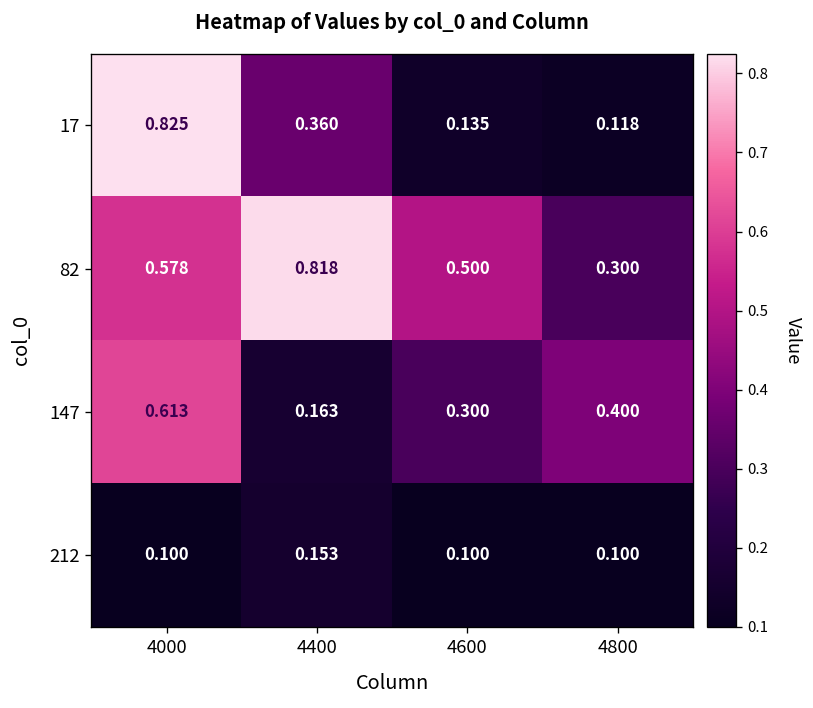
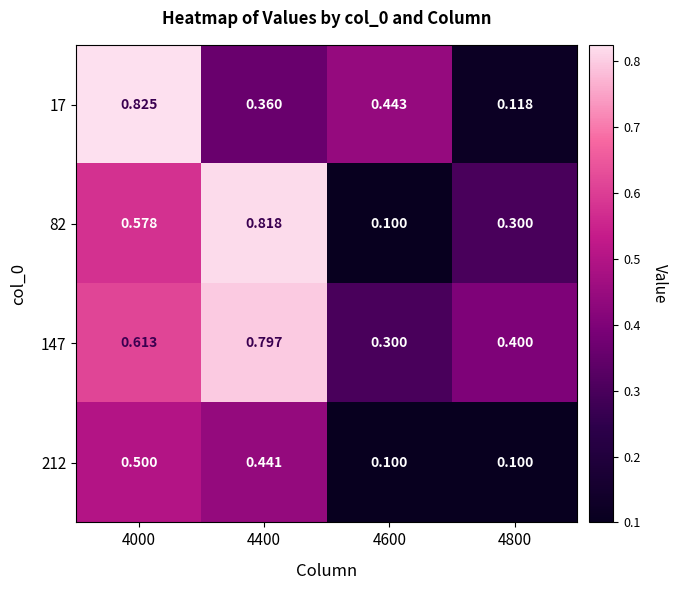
  {
    "17": {
      "4000": 0.825,
      "4400": 0.360,
-     "4600": 0.135,
+     "4600": 0.443,
      "4800": 0.118
    },
    "82": {
      "4000": 0.578,
      "4400": 0.818,
-     "4600": 0.500,
+     "4600": 0.100,
      "4800": 0.300
    },
    "147": {
      "4000": 0.613,
-     "4400": 0.163,
+     "4400": 0.797,
      "4600": 0.300,
      "4800": 0.400
    },
    "212": {
-     "4000": 0.100,
-     "4400": 0.153,
+     "4000": 0.500,
+     "4400": 0.441,
      "4600": 0.100,
      "4800": 0.100
    }
  }
